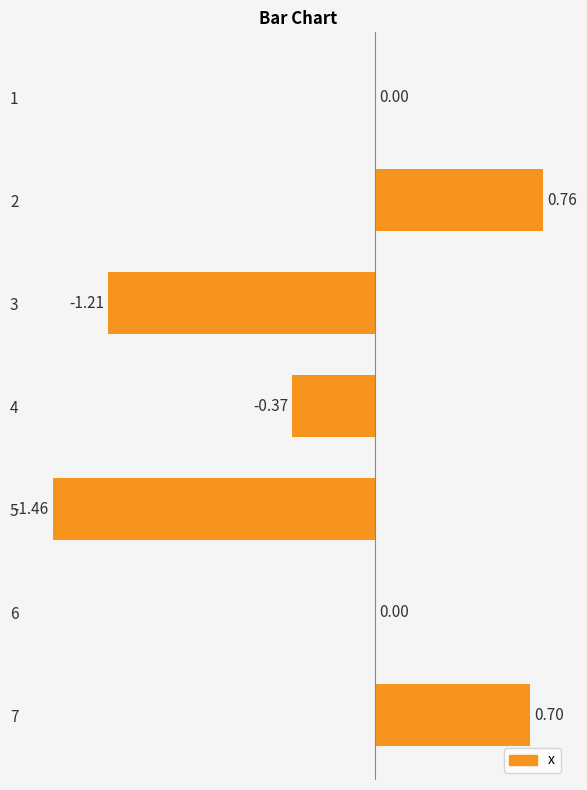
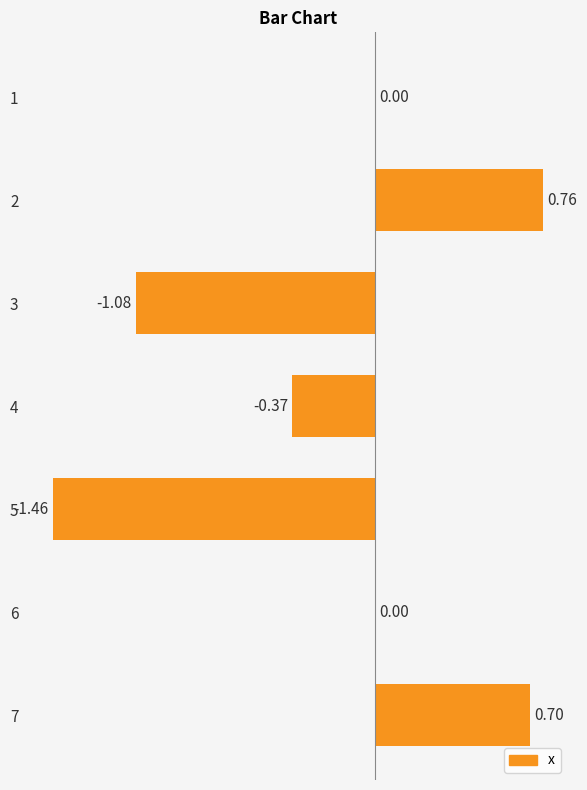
  {
    "1": 0.00,
    "2": 0.76,
-   "3": -1.21,
+   "3": -1.08,
    "4": -0.37,
    "5": -1.46,
    "6": 0.00,
    "7": 0.70
  }
